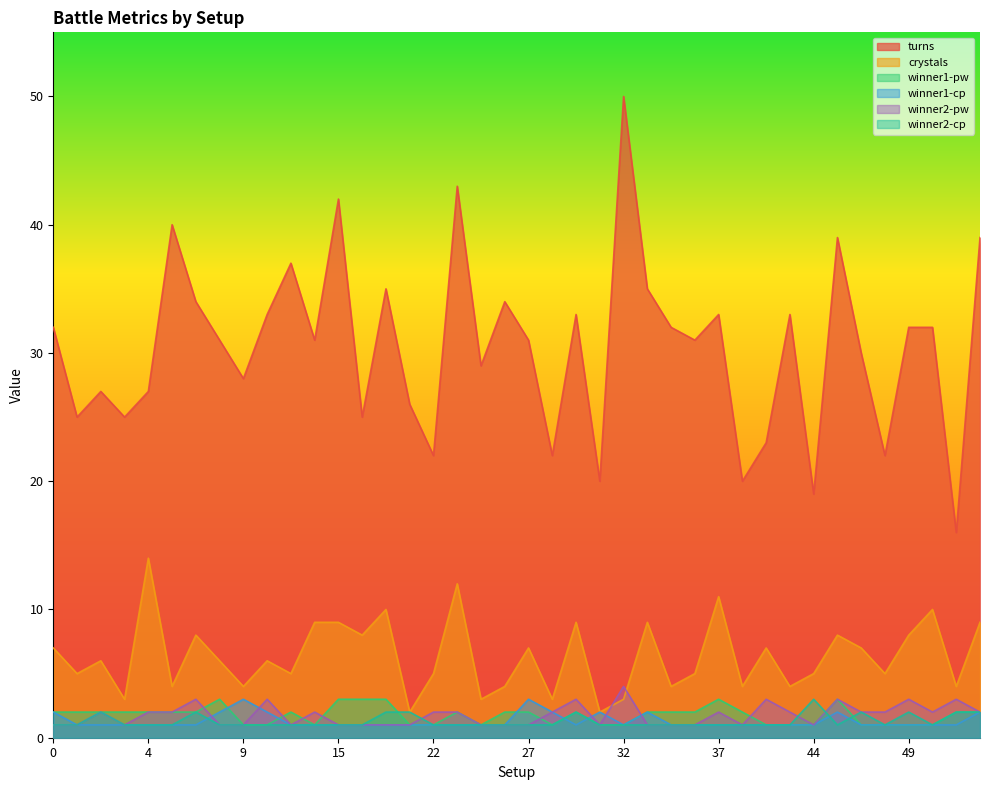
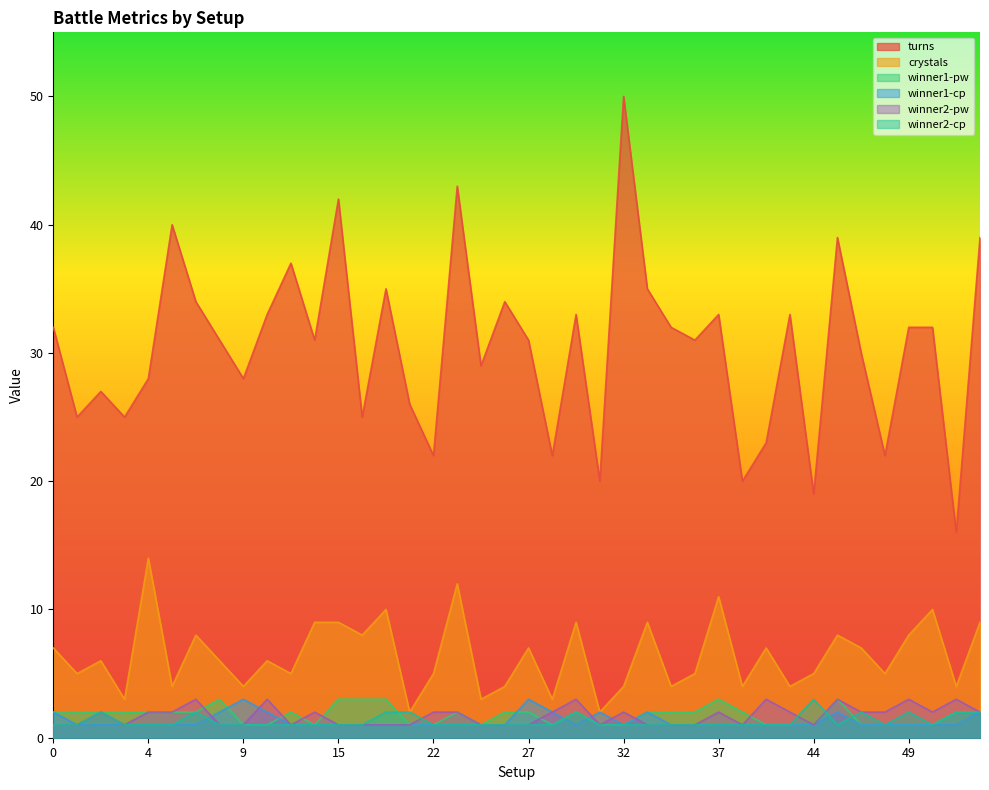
  {
    "turns": {
      "0": 32,
-     "4": 27,
+     "4": 28,
      "32": 50,
      "44": 19,
      "49": 32
    },
    "crystals": {
      "0": 7,
      "4": 14,
-     "32": 3,
+     "32": 4,
      "44": 5,
      "49": 8
    },
    "winner2-pw": {
-     "32": 4,
+     "32": 2,
      "49": 3
    }
  }
